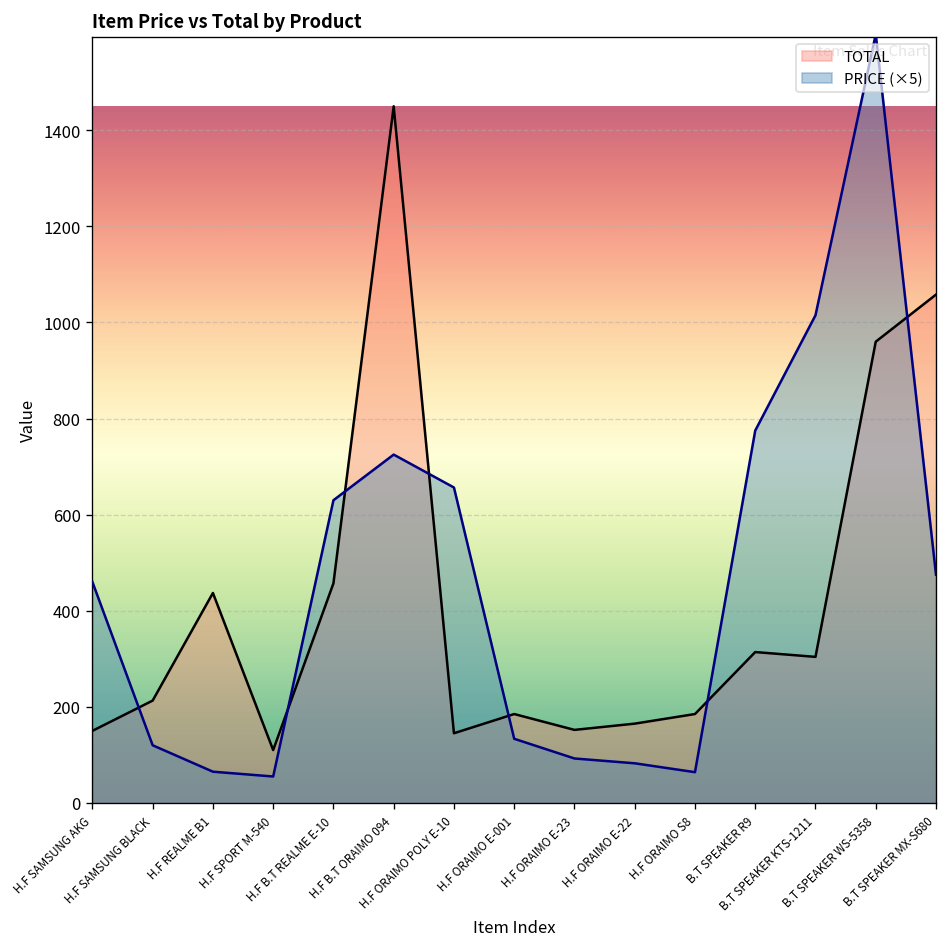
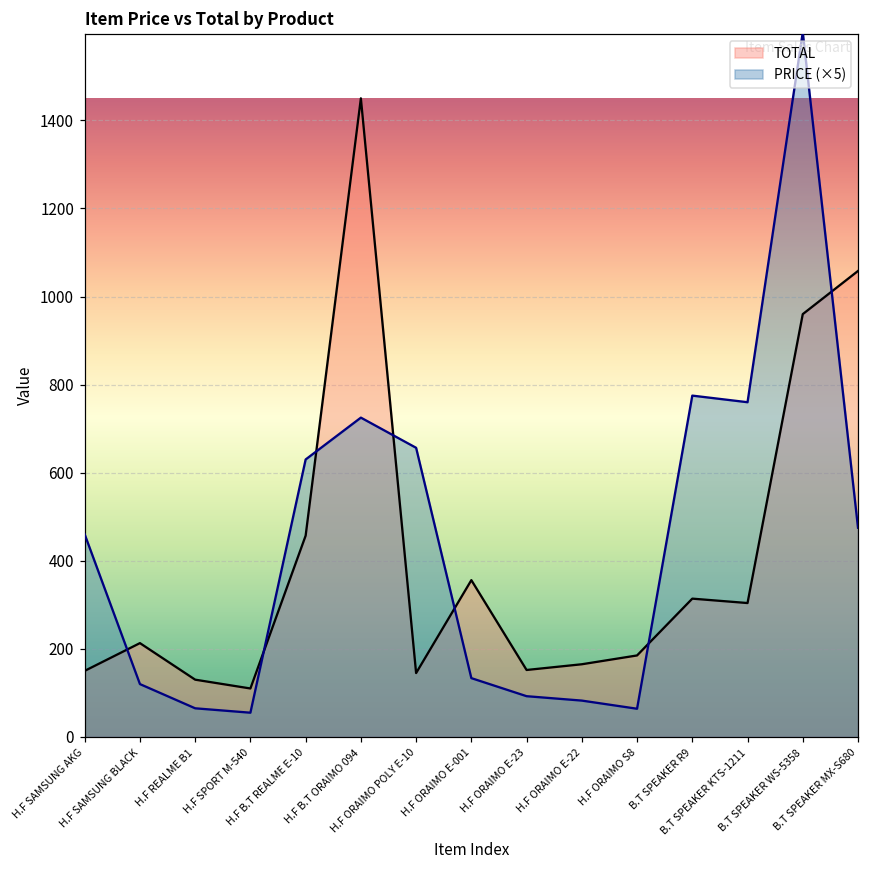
  {
    "TOTAL": {
      "H.F SAMSUNG AKG": 150,
      "H.F SAMSUNG BLACK": 210,
-     "H.F REALME B1": 440,
+     "H.F REALME B1": 130,
      "H.F SPORT M-540": 110,
      "H.F B.T REALME E-10": 460,
      "H.F B.T ORAIMO 094": 1450,
      "H.F ORAIMO POLY E-10": 150,
-     "H.F ORAIMO E-001": 190,
+     "H.F ORAIMO E-001": 360,
      "H.F ORAIMO E-23": 150,
      "H.F ORAIMO E-22": 170,
      "H.F ORAIMO S8": 190,
      "B.T SPEAKER R9": 310,
      "B.T SPEAKER KTS-1211": 300,
      "B.T SPEAKER WS-5358": 960,
      "B.T SPEAKER MX-S680": 1060
    },
    "PRICE (×5)": {
      "H.F SAMSUNG AKG": 460,
      "H.F SAMSUNG BLACK": 120,
      "H.F REALME B1": 70,
      "H.F SPORT M-540": 60,
      "H.F B.T REALME E-10": 630,
      "H.F B.T ORAIMO 094": 730,
      "H.F ORAIMO POLY E-10": 660,
      "H.F ORAIMO E-001": 130,
      "H.F ORAIMO E-23": 90,
      "H.F ORAIMO E-22": 80,
      "H.F ORAIMO S8": 60,
      "B.T SPEAKER R9": 780,
-     "B.T SPEAKER KTS-1211": 1020,
+     "B.T SPEAKER KTS-1211": 760,
      "B.T SPEAKER WS-5358": 1600,
      "B.T SPEAKER MX-S680": 480
    }
  }
